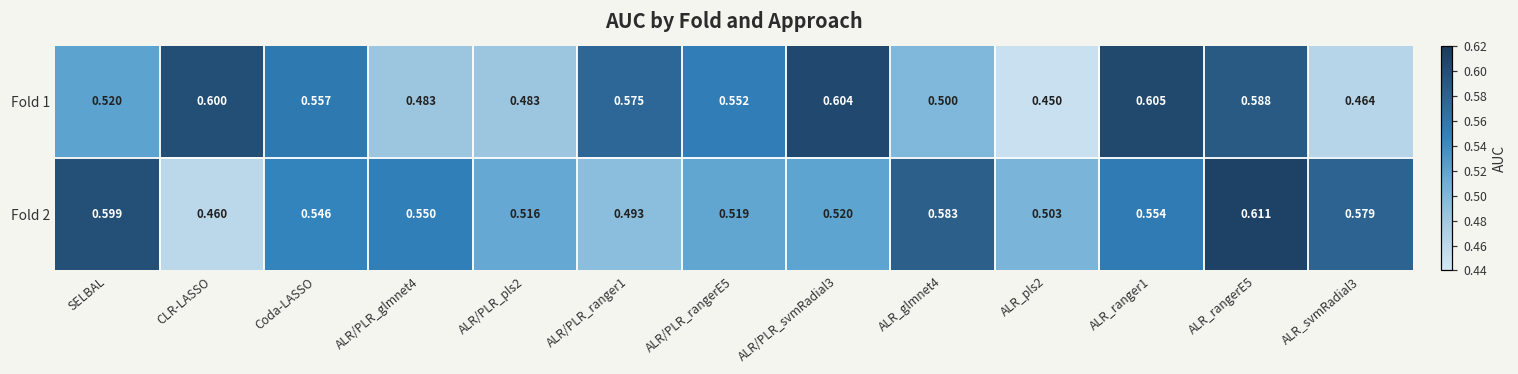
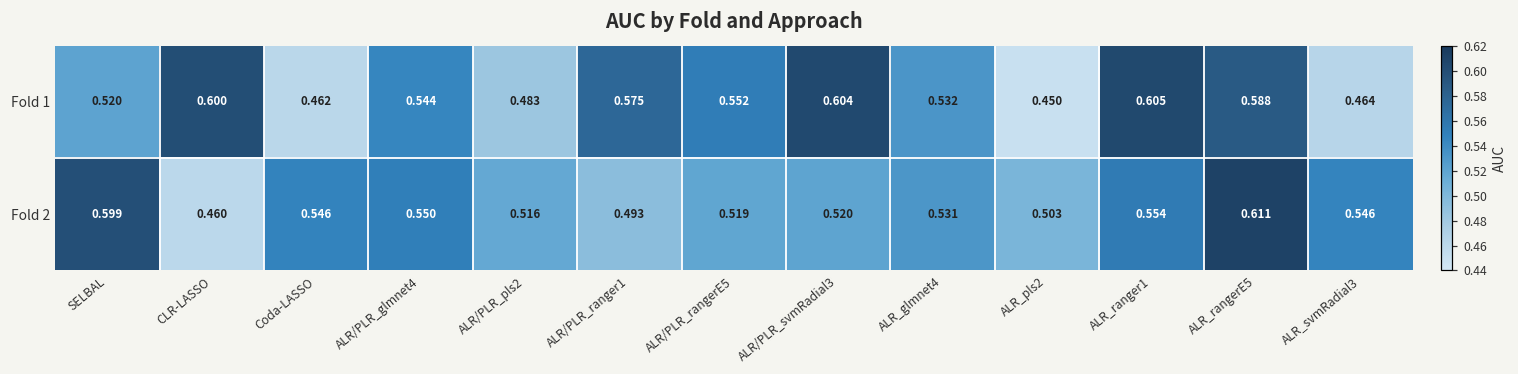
  {
    "Fold 1": {
      "SELBAL": 0.520,
      "CLR-LASSO": 0.600,
-     "Coda-LASSO": 0.557,
-     "ALR/PLR_glmnet4": 0.483,
+     "Coda-LASSO": 0.462,
+     "ALR/PLR_glmnet4": 0.544,
      "ALR/PLR_pls2": 0.483,
      "ALR/PLR_ranger1": 0.575,
      "ALR/PLR_rangerE5": 0.552,
      "ALR/PLR_svmRadial3": 0.604,
-     "ALR_glmnet4": 0.500,
+     "ALR_glmnet4": 0.532,
      "ALR_pls2": 0.450,
      "ALR_ranger1": 0.605,
      "ALR_rangerE5": 0.588,
      "ALR_svmRadial3": 0.464
    },
    "Fold 2": {
      "SELBAL": 0.599,
      "CLR-LASSO": 0.460,
      "Coda-LASSO": 0.546,
      "ALR/PLR_glmnet4": 0.550,
      "ALR/PLR_pls2": 0.516,
      "ALR/PLR_ranger1": 0.493,
      "ALR/PLR_rangerE5": 0.519,
      "ALR/PLR_svmRadial3": 0.520,
-     "ALR_glmnet4": 0.583,
+     "ALR_glmnet4": 0.531,
      "ALR_pls2": 0.503,
      "ALR_ranger1": 0.554,
      "ALR_rangerE5": 0.611,
-     "ALR_svmRadial3": 0.579
+     "ALR_svmRadial3": 0.546
    }
  }
